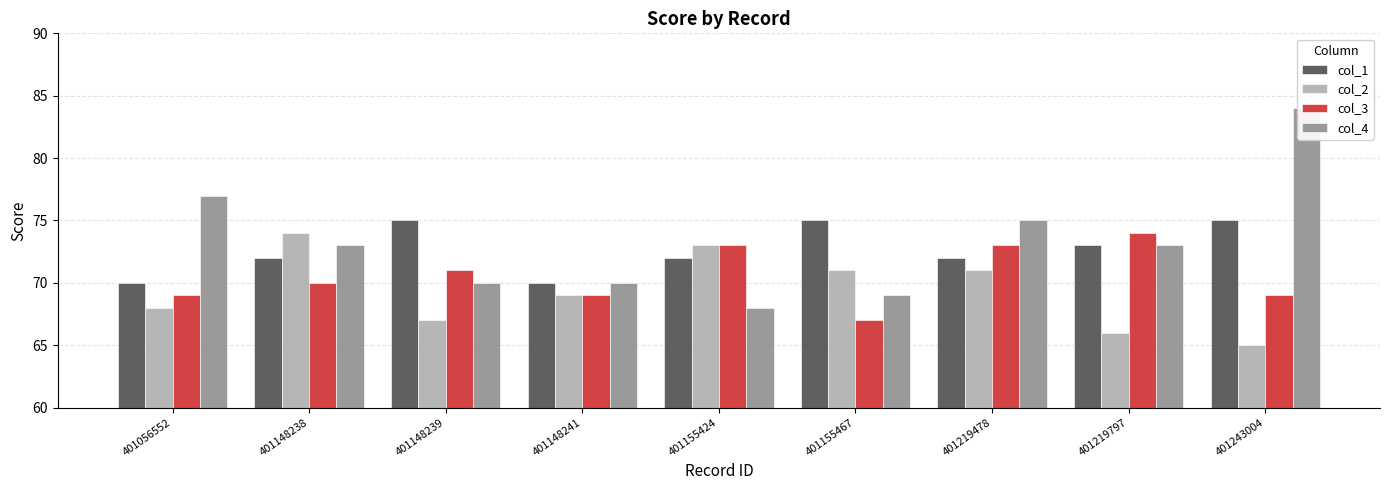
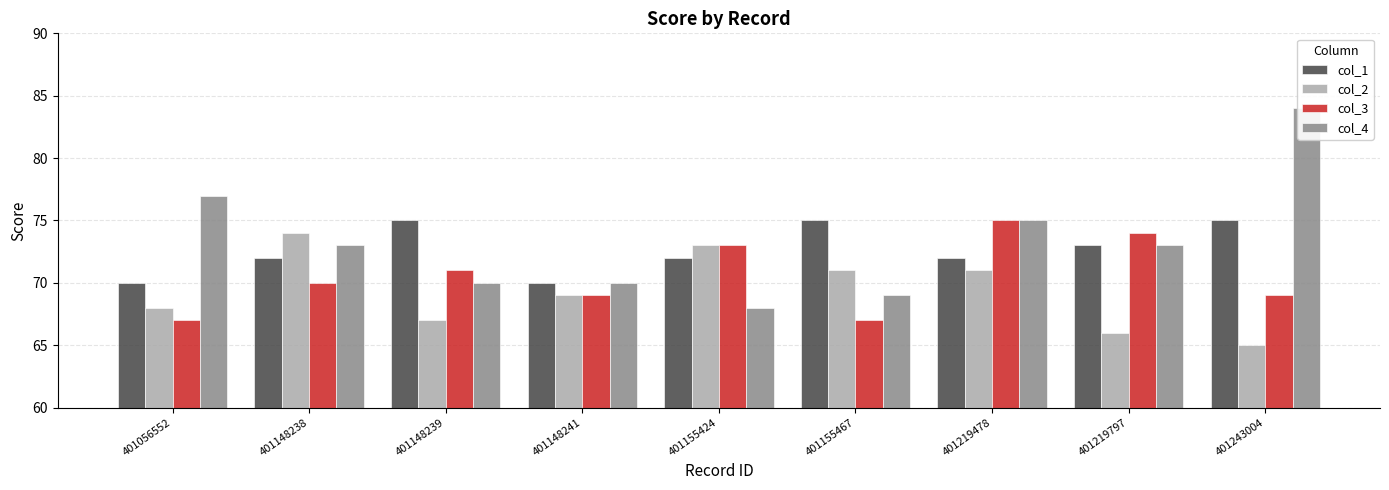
  {
    "col_1": {
      "401056552": 70,
      "401148238": 72,
      "401148239": 75,
      "401148241": 70,
      "401155424": 72,
      "401155467": 75,
      "401219478": 72,
      "401219797": 73,
      "401243004": 75
    },
    "col_3": {
-     "401056552": 69,
+     "401056552": 67,
      "401148238": 70,
      "401148239": 71,
      "401148241": 69,
      "401155424": 73,
      "401155467": 67,
-     "401219478": 73,
+     "401219478": 75,
      "401219797": 74,
      "401243004": 69
    }
  }
